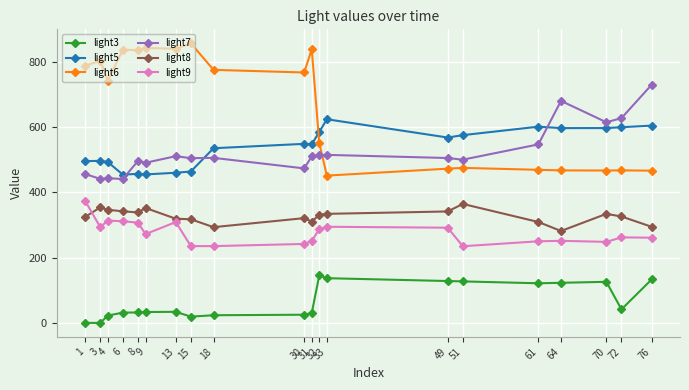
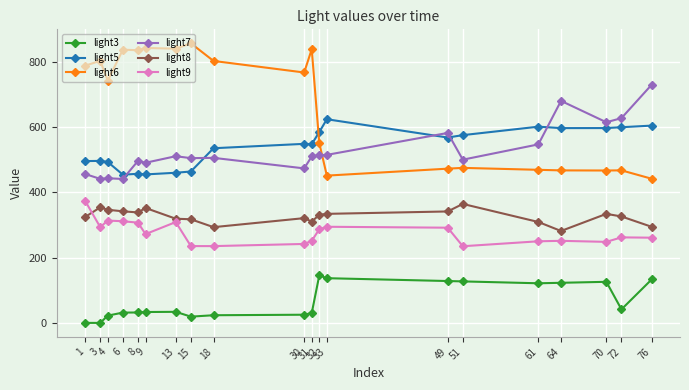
  {
    "light3": {
      "1": 0,
      "3": 0,
      "4": 20,
      "6": 30,
      "8": 30,
      "9": 30,
      "13": 30,
      "15": 20,
      "18": 20,
      "30": 30,
      "31": 30,
      "32": 150,
      "33": 140,
      "49": 130,
      "51": 130,
      "61": 120,
      "64": 120,
      "70": 130,
      "72": 40,
      "76": 130
    },
    "light5": {
      "1": 500,
      "3": 500,
      "4": 490,
      "6": 450,
      "8": 460,
      "9": 450,
      "13": 460,
      "15": 460,
      "18": 540,
      "30": 550,
      "31": 550,
      "32": 580,
      "33": 620,
      "49": 570,
      "51": 580,
      "61": 600,
      "64": 600,
      "70": 600,
      "72": 600,
      "76": 600
    },
    "light6": {
-     "18": 780,
+     "18": 800,
      "30": 770,
      "31": 840,
      "32": 550,
      "33": 450,
      "49": 470,
      "51": 470,
      "61": 470,
      "64": 470,
      "70": 470,
      "72": 470,
-     "76": 470
+     "76": 440
    },
    "light7": {
      "1": 460,
      "3": 440,
      "4": 440,
      "6": 440,
      "8": 500,
      "9": 490,
      "13": 510,
      "15": 500,
      "18": 510,
      "30": 470,
      "31": 510,
      "32": 510,
      "33": 510,
-     "49": 510,
+     "49": 580,
      "51": 500,
      "61": 550,
      "64": 680,
      "70": 610,
      "72": 630,
      "76": 730
    },
    "light8": {
      "1": 320,
      "3": 350,
      "4": 350,
      "6": 340,
      "8": 340,
      "9": 350,
      "13": 320,
      "15": 320,
      "18": 290,
      "30": 320,
      "31": 310,
      "32": 330,
      "33": 330,
      "49": 340,
      "51": 360,
      "61": 310,
      "64": 280,
      "70": 330,
      "72": 330,
      "76": 290
    },
    "light9": {
      "1": 370,
      "3": 290,
      "4": 310,
      "6": 310,
      "8": 310,
      "9": 270,
      "13": 310,
      "15": 240,
      "18": 240,
      "30": 240,
      "31": 250,
      "32": 290,
      "33": 290,
      "49": 290,
      "51": 230,
      "61": 250,
      "64": 250,
      "70": 250,
      "72": 260,
      "76": 260
    }
  }
